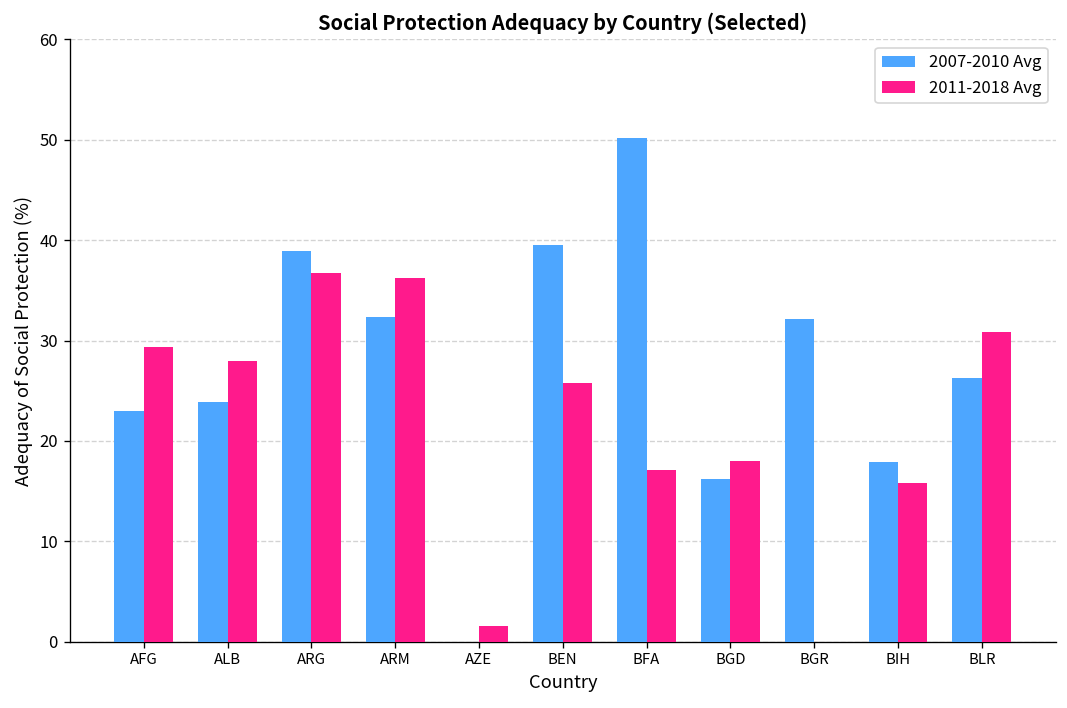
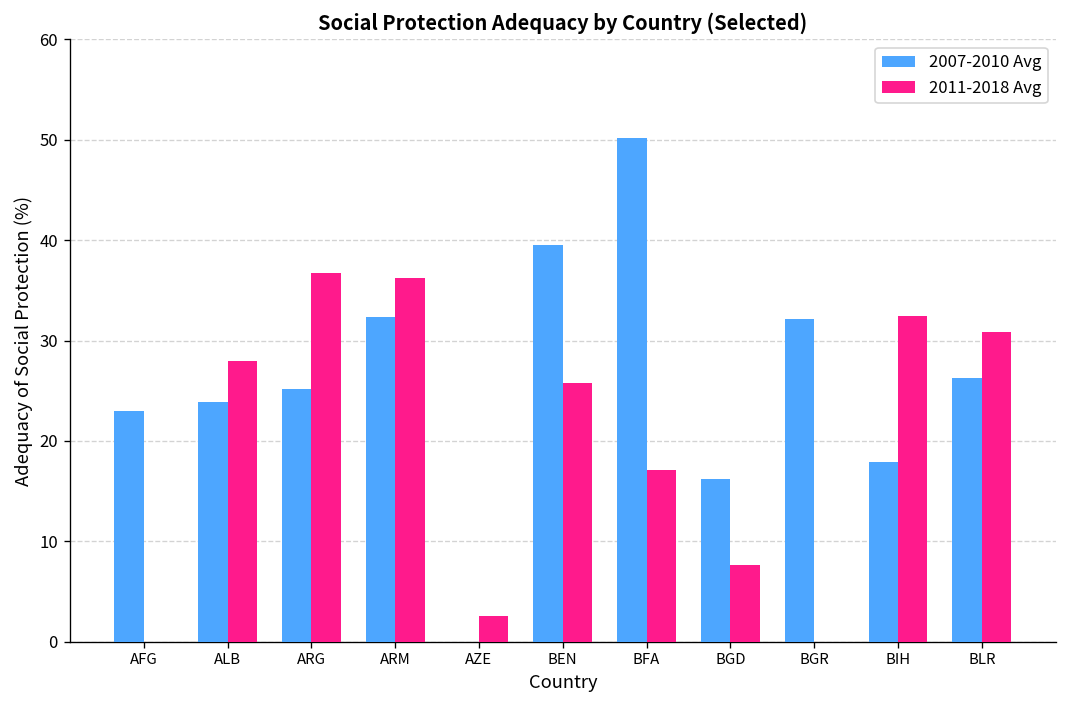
  {
    "2007-2010 Avg": {
      "AFG": 23,
      "ALB": 24,
-     "ARG": 39,
+     "ARG": 25,
      "ARM": 32,
      "AZE": 0,
      "BEN": 39,
      "BFA": 50,
      "BGD": 16,
      "BGR": 32,
      "BIH": 18,
      "BLR": 26
    },
    "2011-2018 Avg": {
-     "AFG": 29,
+     "AFG": 0,
      "ALB": 28,
      "ARG": 37,
      "ARM": 36,
-     "AZE": 2,
+     "AZE": 3,
      "BEN": 26,
      "BFA": 17,
-     "BGD": 18,
+     "BGD": 8,
      "BGR": 0,
-     "BIH": 16,
+     "BIH": 32,
      "BLR": 31
    }
  }
